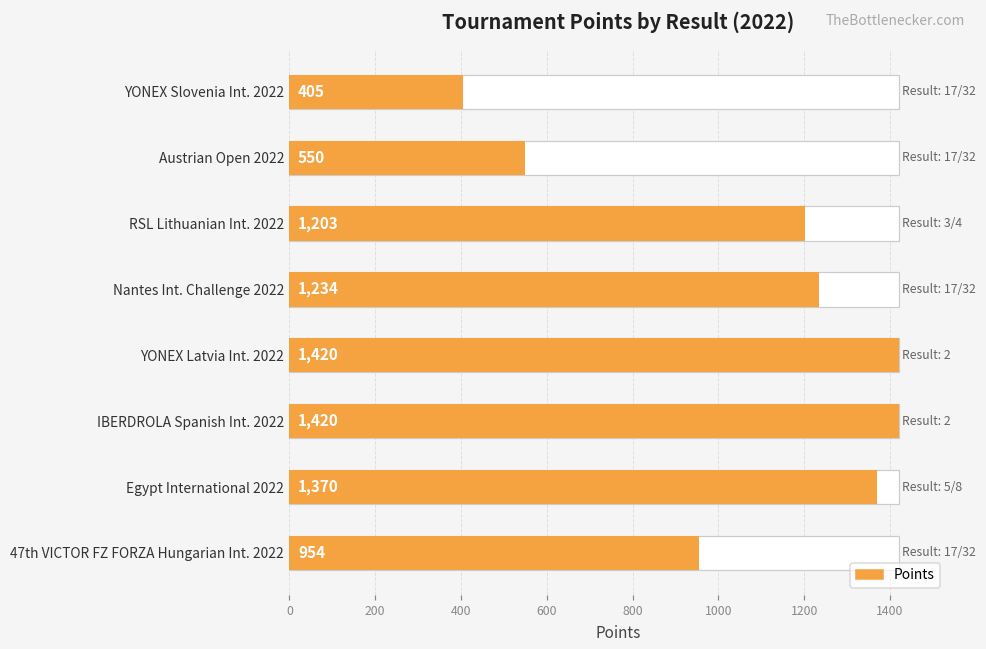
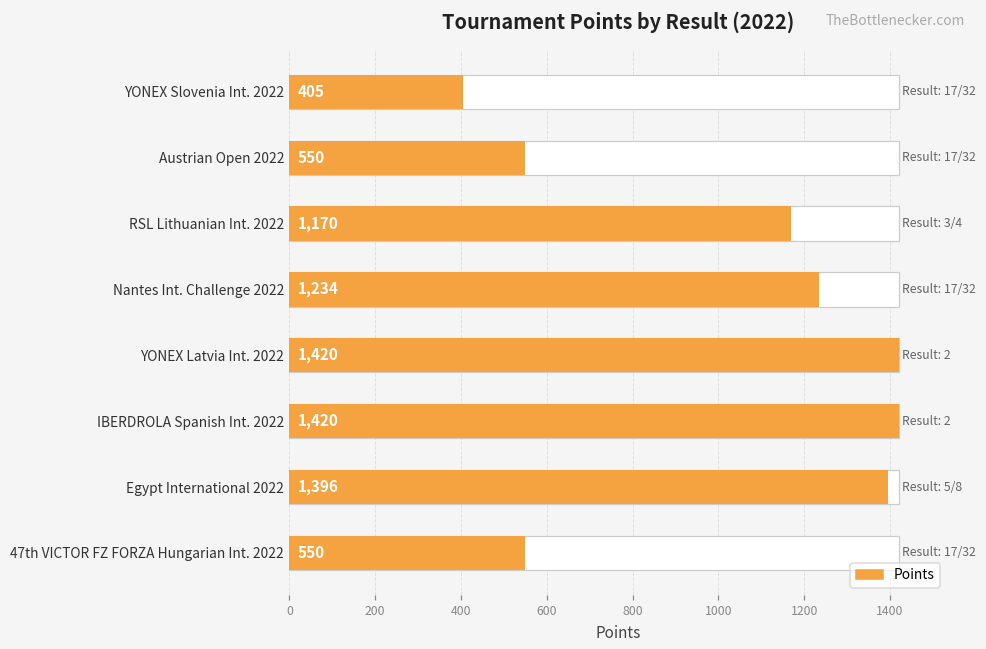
  {
    "Points": {
-     "RSL Lithuanian Int. 2022": "1,203",
+     "RSL Lithuanian Int. 2022": "1,170",
      "YONEX Latvia Int. 2022": "1,420",
      "IBERDROLA Spanish Int. 2022": "1,420",
-     "Egypt International 2022": "1,370",
-     "47th VICTOR FZ FORZA Hungarian Int. 2022": "954"
+     "Egypt International 2022": "1,396",
+     "47th VICTOR FZ FORZA Hungarian Int. 2022": "550"
    }
  }
